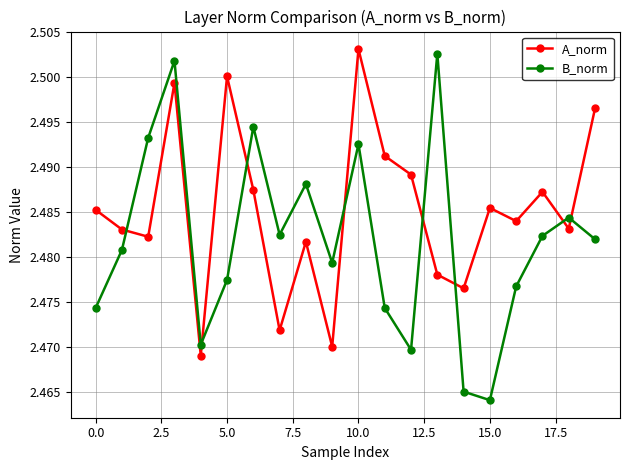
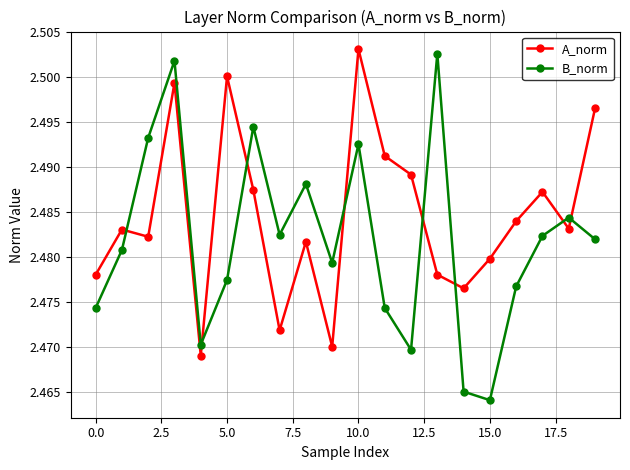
  {
    "A_norm": {
-     "0.0": 2.485,
+     "0.0": 2.478,
      "5.0": 2.500,
      "10.0": 2.503,
-     "15.0": 2.485
+     "15.0": 2.480
    },
    "B_norm": {
      "0.0": 2.474,
      "5.0": 2.477,
      "10.0": 2.493,
      "15.0": 2.464
    }
  }
